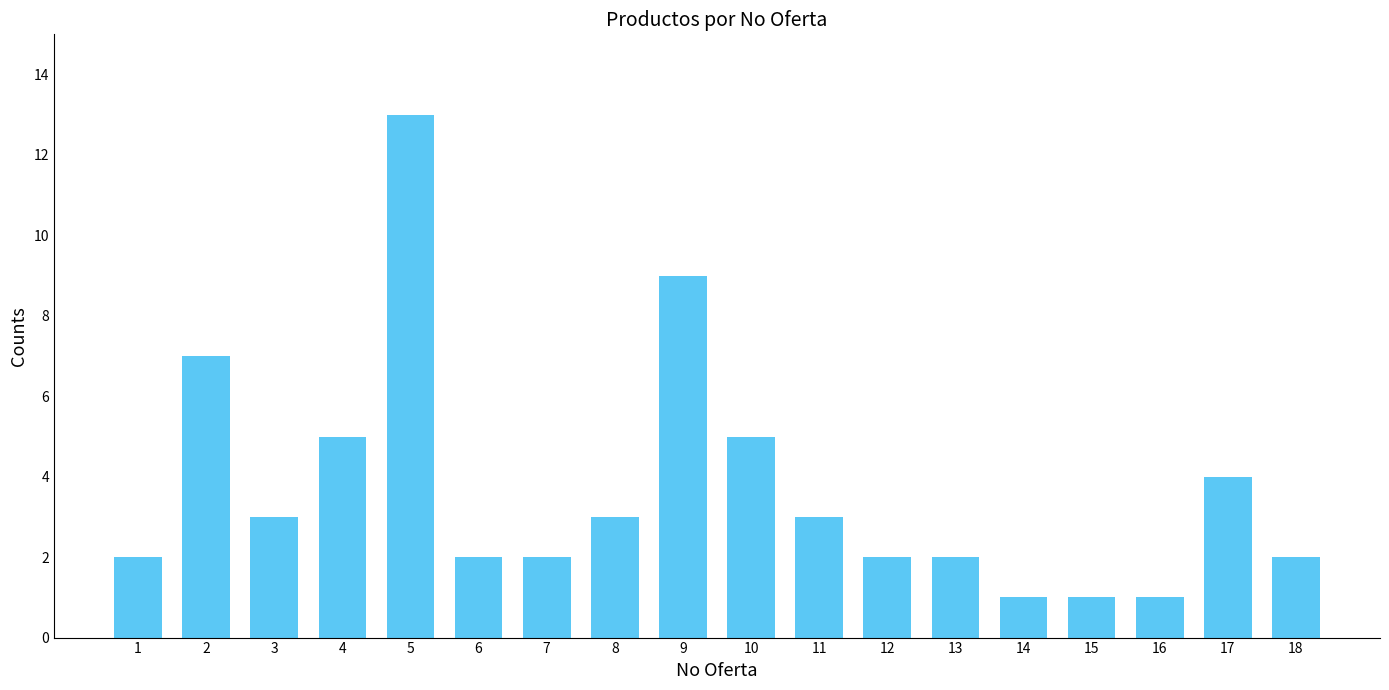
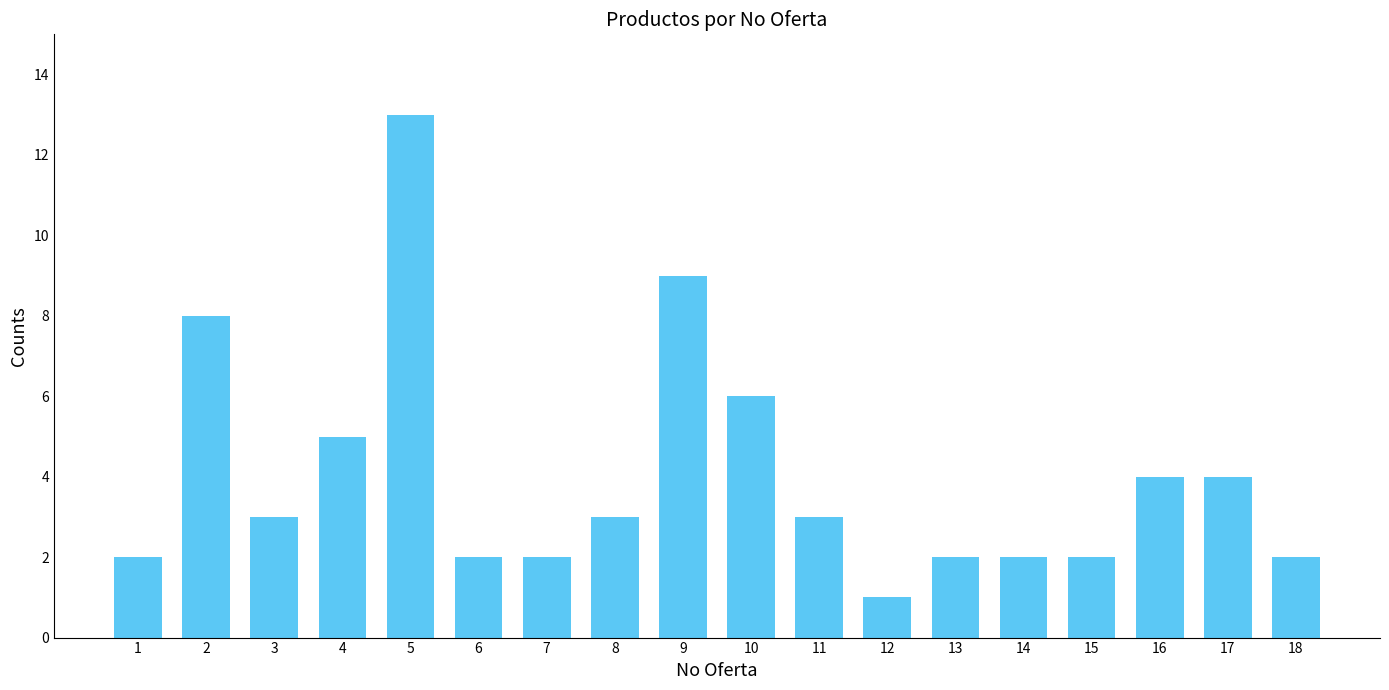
  {
    "1": 2,
-   "2": 7,
+   "2": 8,
    "3": 3,
    "4": 5,
    "5": 13,
    "6": 2,
    "7": 2,
    "8": 3,
    "9": 9,
-   "10": 5,
+   "10": 6,
    "11": 3,
-   "12": 2,
+   "12": 1,
    "13": 2,
-   "14": 1,
-   "15": 1,
-   "16": 1,
+   "14": 2,
+   "15": 2,
+   "16": 4,
    "17": 4,
    "18": 2
  }
